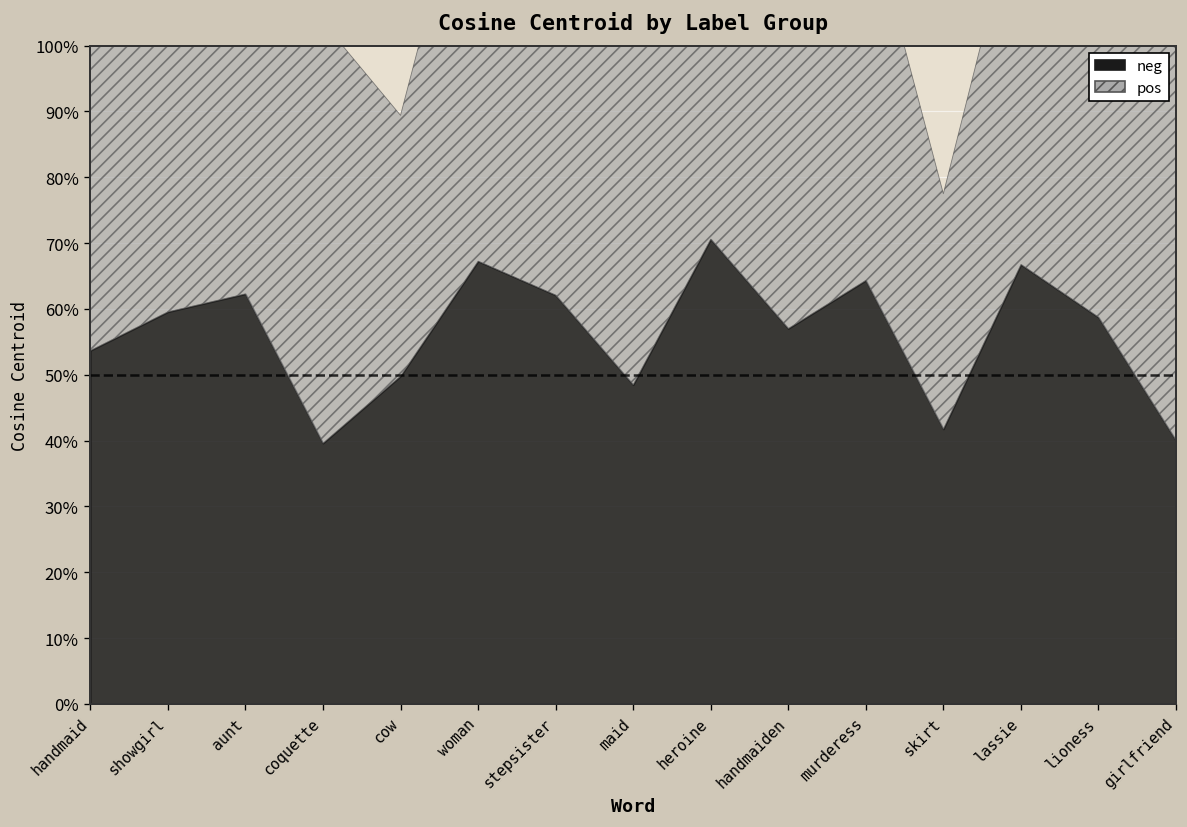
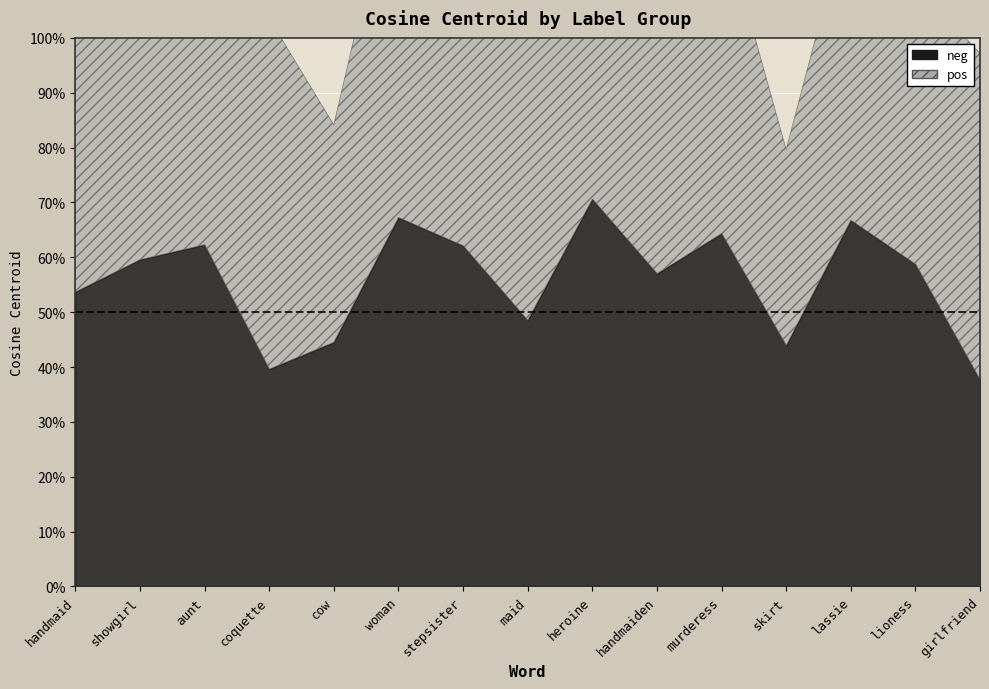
  {
    "neg": {
      "handmaid": "54%",
      "showgirl": "60%",
      "aunt": "62%",
      "coquette": "40%",
-     "cow": "50%",
+     "cow": "45%",
      "woman": "67%",
      "stepsister": "62%",
      "maid": "48%",
      "heroine": "71%",
      "handmaiden": "57%",
      "murderess": "64%",
-     "skirt": "42%",
+     "skirt": "44%",
      "lassie": "67%",
      "lioness": "59%",
-     "girlfriend": "40%"
+     "girlfriend": "38%"
    },
    "pos": {
      "cow": "40%",
      "handmaiden": "43%",
      "skirt": "36%",
      "girlfriend": "60%"
    }
  }
